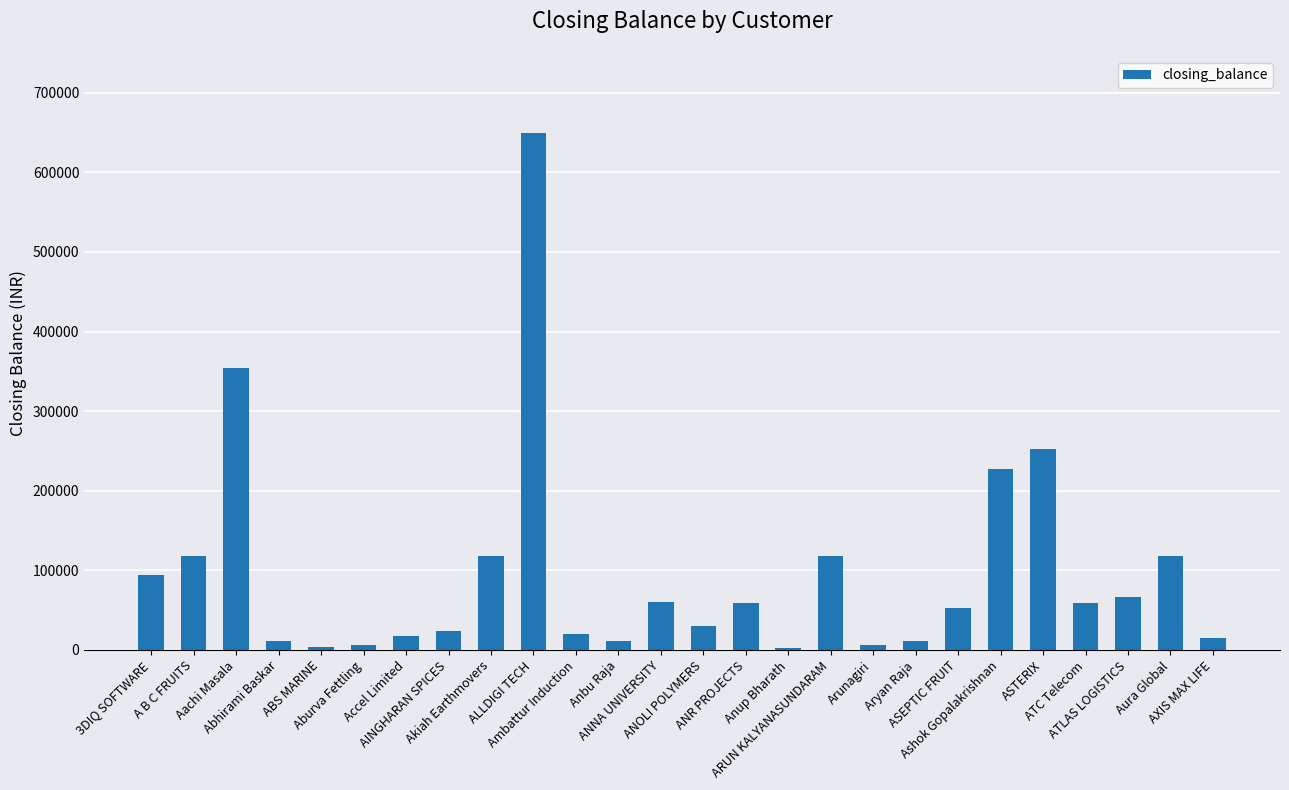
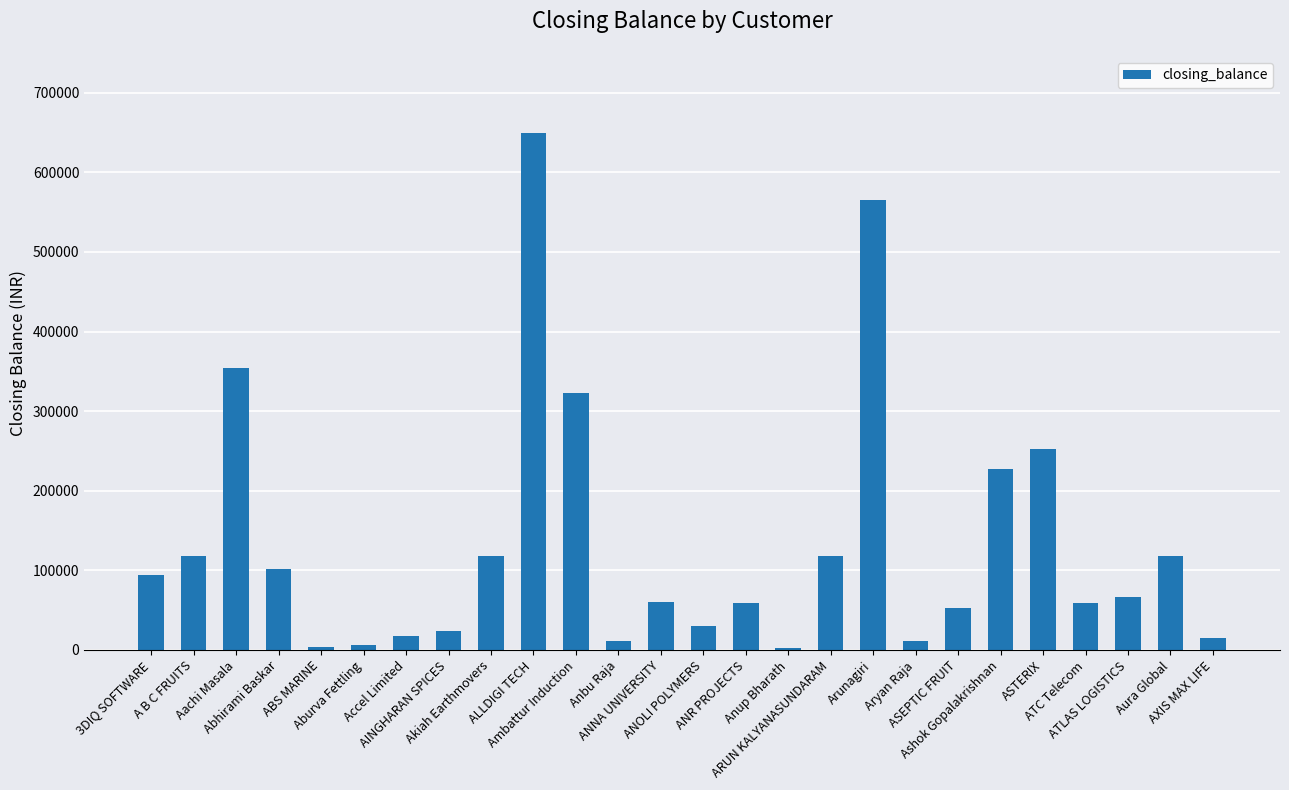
  {
    "3DIQ SOFTWARE": 90000,
    "A B C FRUITS": 120000,
    "Aachi Masala": 350000,
-   "Abhirami Baskar": 10000,
+   "Abhirami Baskar": 100000,
    "ABS MARINE": 0,
    "Aburva Fettling": 10000,
    "Accel Limited": 20000,
    "AINGHARAN SPICES": 20000,
    "Akiah Earthmovers": 120000,
    "ALLDIGI TECH": 650000,
-   "Ambattur Induction": 20000,
+   "Ambattur Induction": 320000,
    "Anbu Raja": 10000,
    "ANNA UNIVERSITY": 60000,
    "ANOLI POLYMERS": 30000,
    "ANR PROJECTS": 60000,
    "ARUN KALYANASUNDARAM": 120000,
-   "Arunagiri": 10000,
+   "Arunagiri": 560000,
    "Aryan Raja": 10000,
    "ASEPTIC FRUIT": 50000,
    "Ashok Gopalakrishnan": 230000,
    "ASTERIX": 250000,
    "ATC Telecom": 60000,
    "ATLAS LOGISTICS": 70000,
    "Aura Global": 120000,
    "AXIS MAX LIFE": 10000
  }
